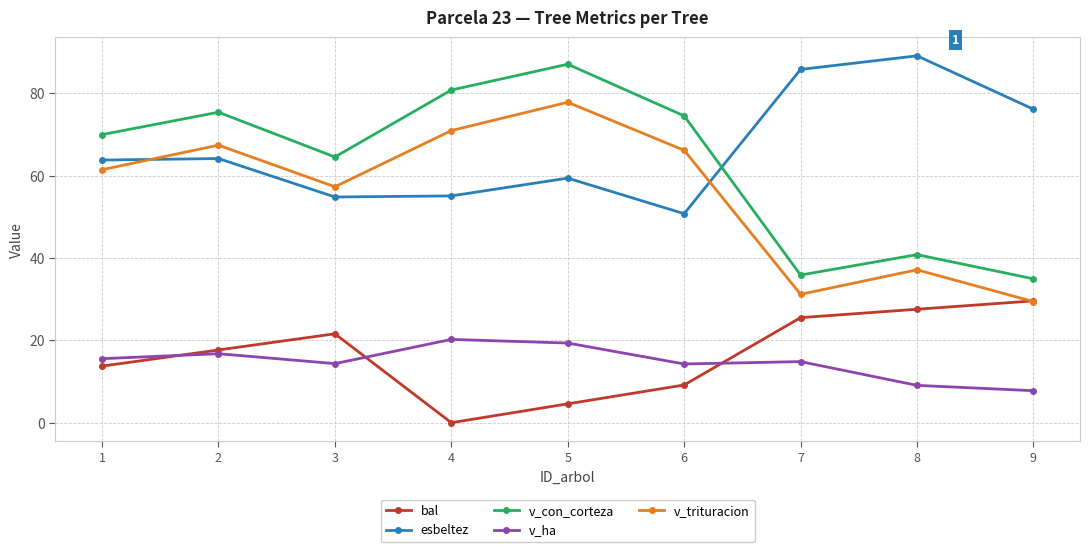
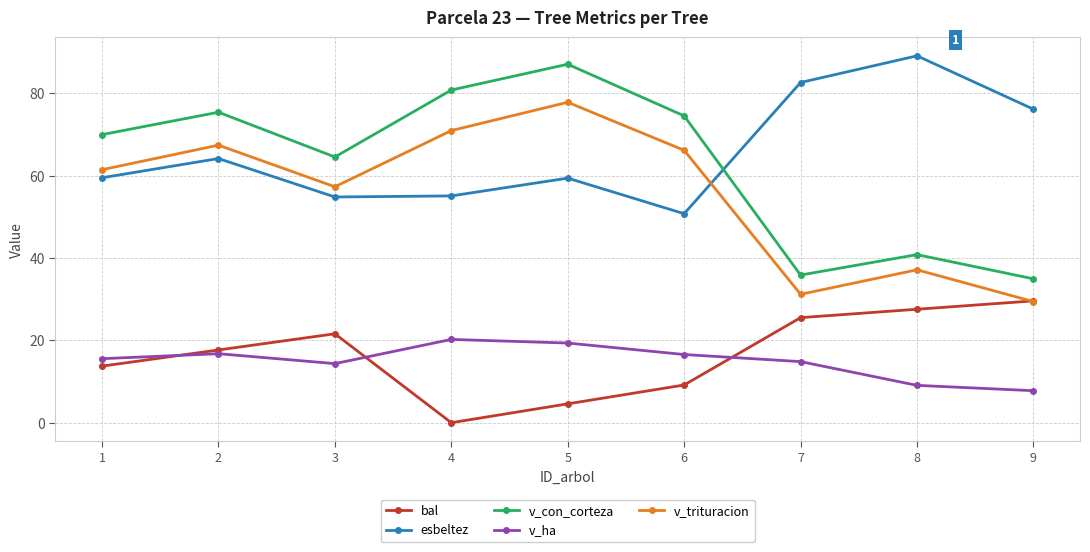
  {
    "bal": {
      "1": 14,
      "2": 18,
      "3": 22,
      "4": 0,
      "5": 5,
      "6": 9,
      "7": 26,
      "8": 28
    },
    "esbeltez": {
-     "1": 64,
+     "1": 60,
      "2": 64,
      "3": 55,
      "4": 55,
      "5": 59,
      "6": 51,
-     "7": 86,
+     "7": 83,
      "8": 89,
      "9": 76
    },
    "v_con_corteza": {
      "1": 70,
      "2": 75,
      "3": 65,
      "4": 81,
      "5": 87,
      "6": 75,
      "7": 36,
      "8": 41,
      "9": 35
    },
    "v_ha": {
      "1": 16,
      "2": 17,
      "3": 14,
      "4": 20,
      "5": 19,
-     "6": 14,
+     "6": 17,
      "7": 15,
      "8": 9,
      "9": 8
    },
    "v_trituracion": {
      "1": 61,
      "2": 67,
      "3": 57,
      "4": 71,
      "5": 78,
      "6": 66,
      "7": 31,
      "8": 37
    }
  }
